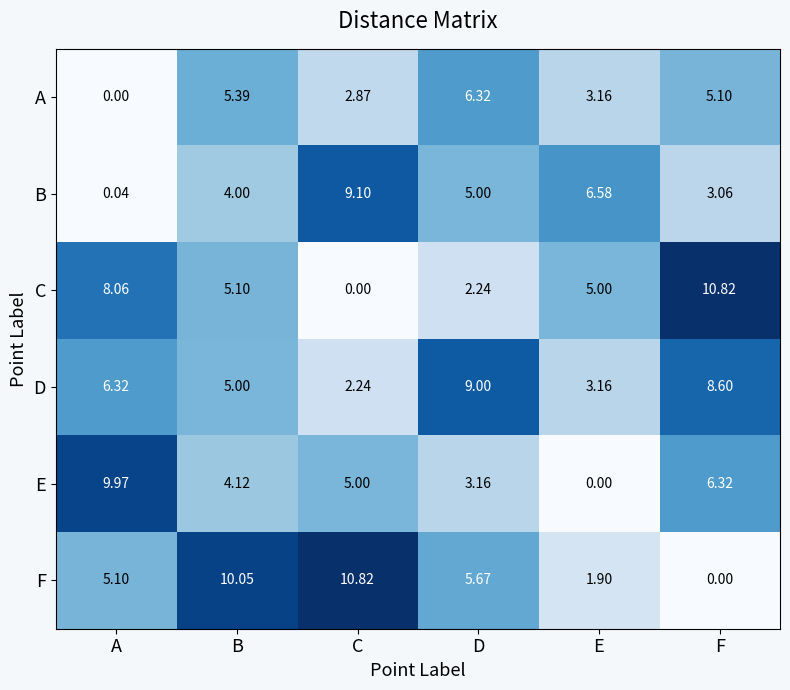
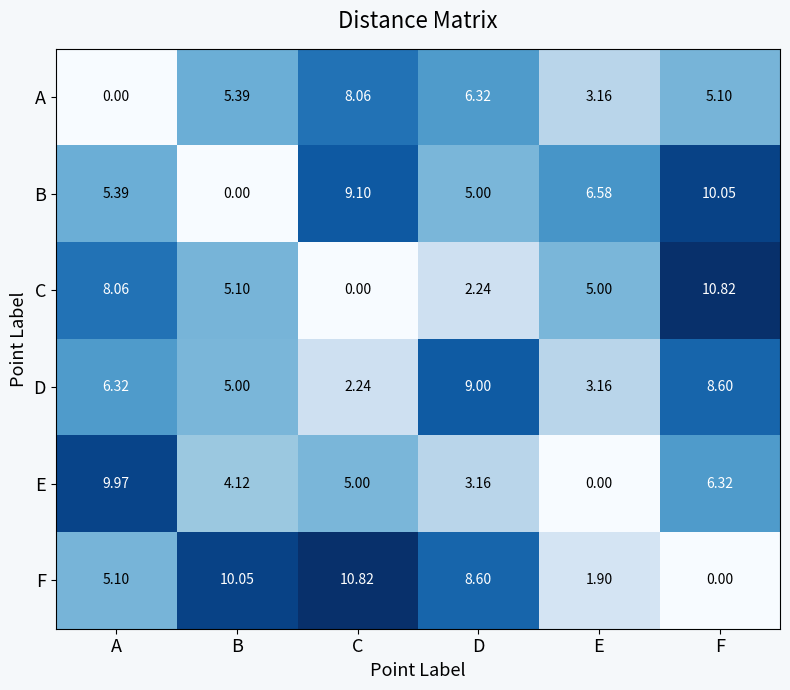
  {
    "A": {
      "A": 0.00,
      "B": 5.39,
-     "C": 2.87,
+     "C": 8.06,
      "D": 6.32,
      "E": 3.16,
      "F": 5.10
    },
    "B": {
-     "A": 0.04,
-     "B": 4.00,
+     "A": 5.39,
+     "B": 0.00,
      "C": 9.10,
      "D": 5.00,
      "E": 6.58,
-     "F": 3.06
+     "F": 10.05
    },
    "C": {
      "A": 8.06,
      "B": 5.10,
      "C": 0.00,
      "D": 2.24,
      "E": 5.00,
      "F": 10.82
    },
    "D": {
      "A": 6.32,
      "B": 5.00,
      "C": 2.24,
      "D": 9.00,
      "E": 3.16,
      "F": 8.60
    },
    "E": {
      "A": 9.97,
      "B": 4.12,
      "C": 5.00,
      "D": 3.16,
      "E": 0.00,
      "F": 6.32
    },
    "F": {
      "A": 5.10,
      "B": 10.05,
      "C": 10.82,
-     "D": 5.67,
+     "D": 8.60,
      "E": 1.90,
      "F": 0.00
    }
  }
